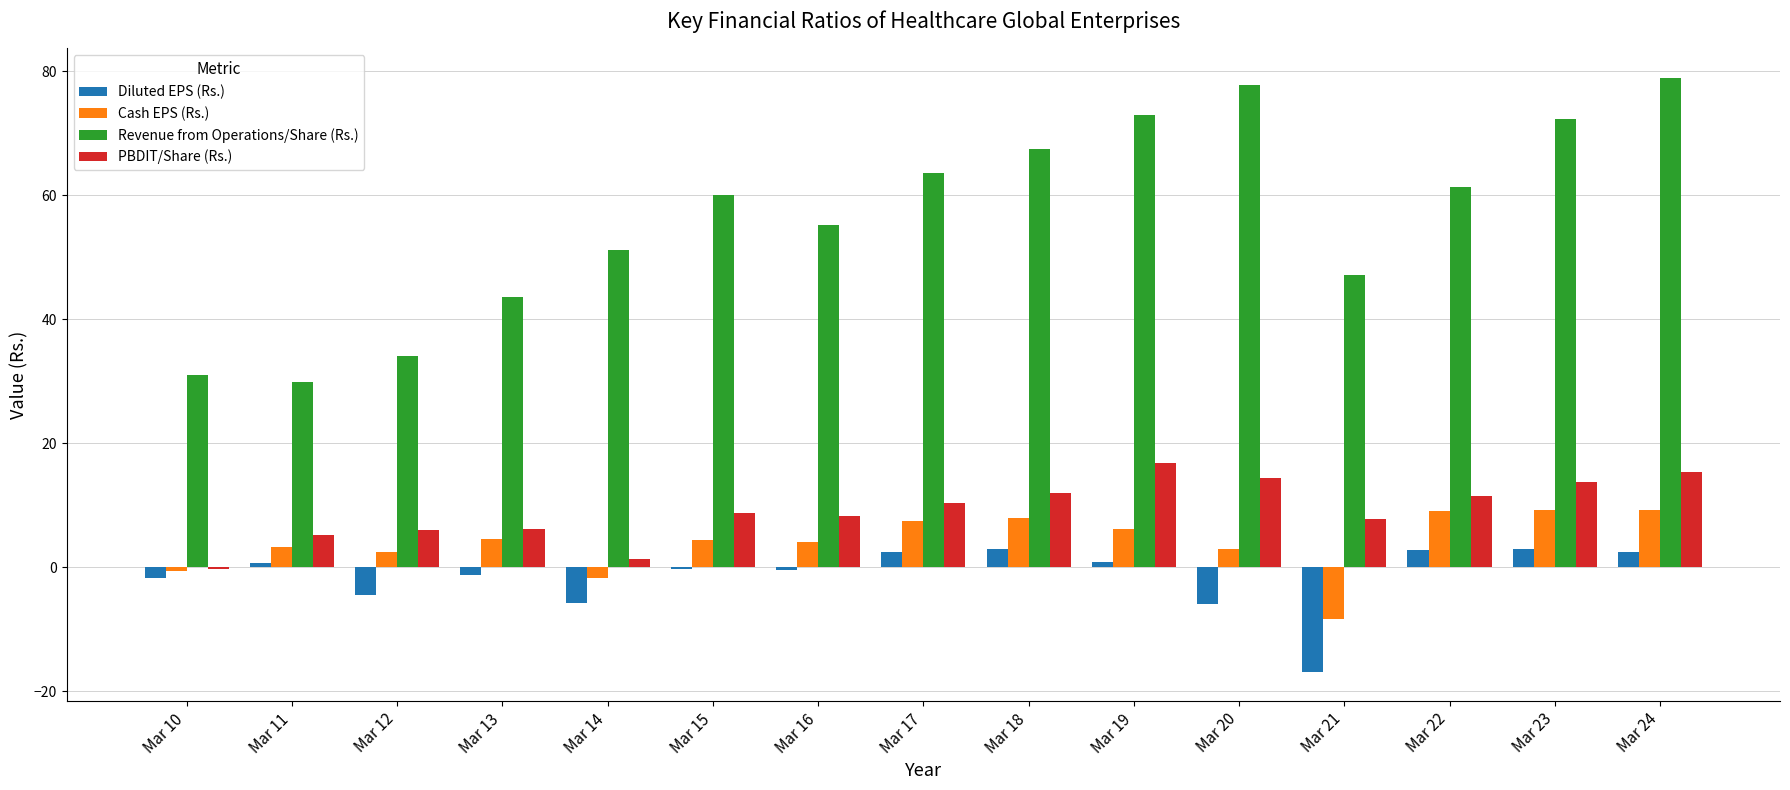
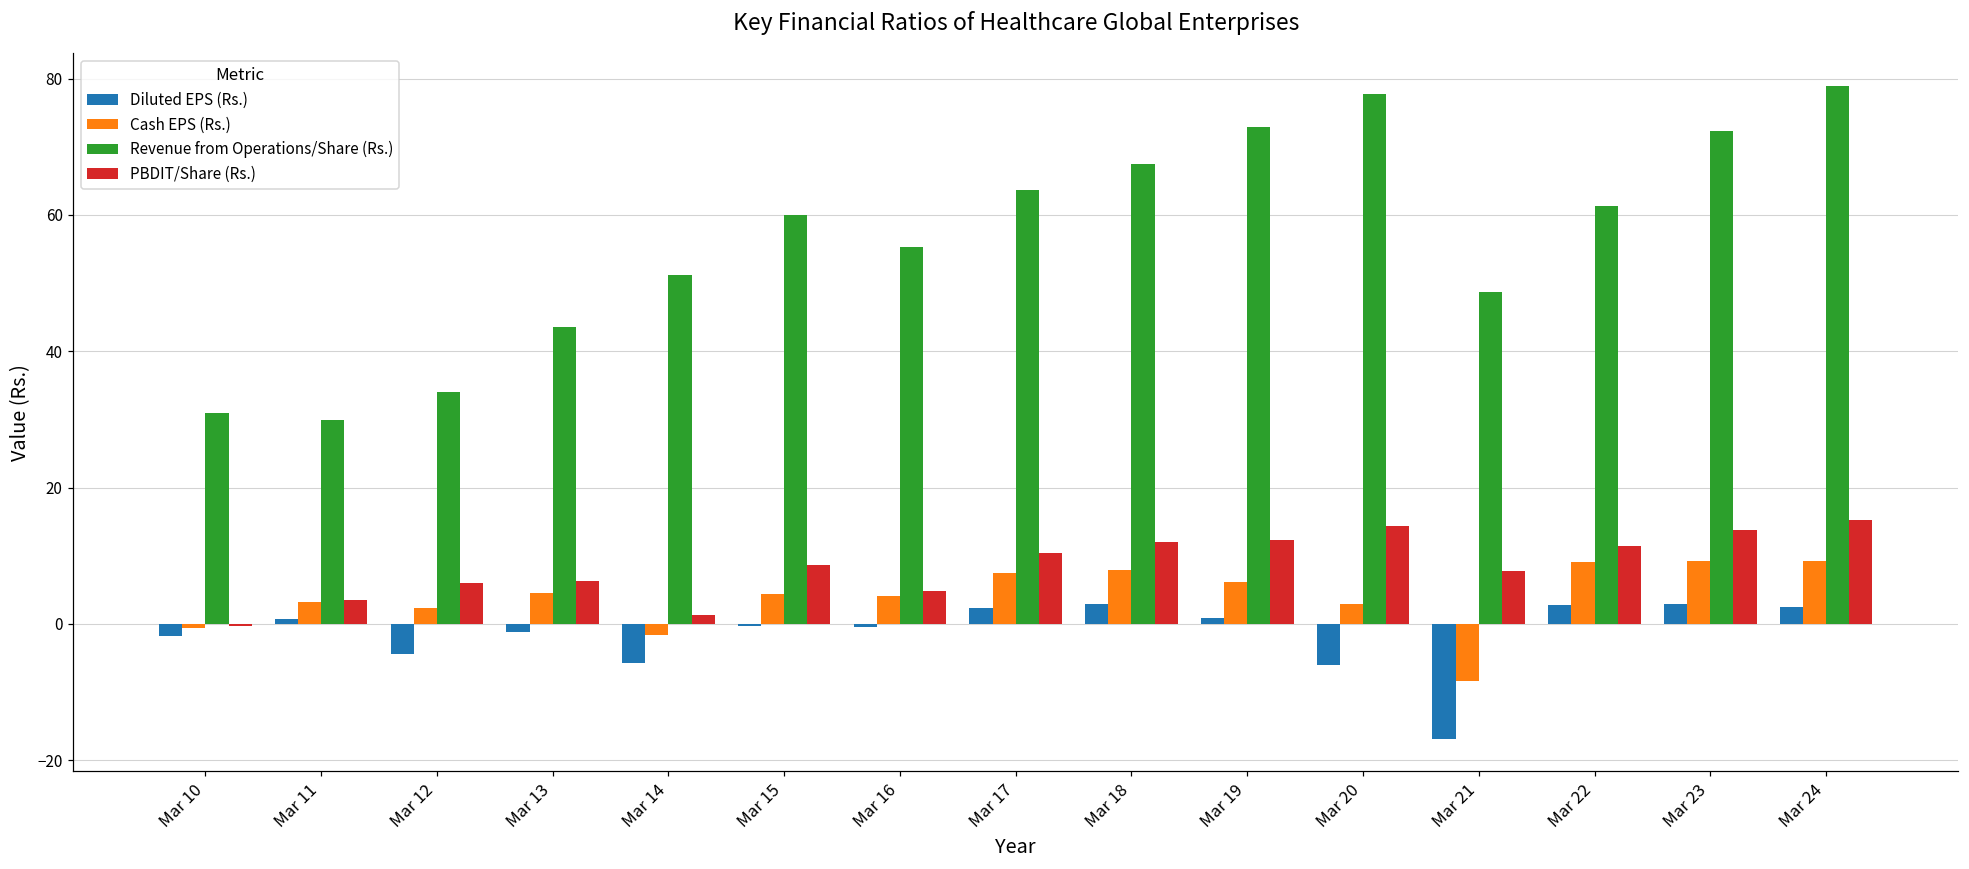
  {
    "Diluted EPS (Rs.)": {
      "Mar 10": -2,
      "Mar 11": 1,
      "Mar 12": -4,
      "Mar 13": -1,
      "Mar 14": -6,
      "Mar 17": 2,
      "Mar 18": 3,
      "Mar 19": 1,
      "Mar 20": -6,
      "Mar 21": -17,
      "Mar 22": 3,
      "Mar 23": 3,
      "Mar 24": 2
    },
    "Cash EPS (Rs.)": {
      "Mar 10": -1,
      "Mar 11": 3,
      "Mar 12": 2,
      "Mar 13": 4,
      "Mar 14": -2,
      "Mar 15": 4,
      "Mar 16": 4,
      "Mar 17": 7,
      "Mar 18": 8,
      "Mar 19": 6,
      "Mar 20": 3,
      "Mar 21": -8,
      "Mar 22": 9,
      "Mar 23": 9,
      "Mar 24": 9
    },
    "Revenue from Operations/Share (Rs.)": {
      "Mar 10": 31,
      "Mar 11": 30,
      "Mar 12": 34,
      "Mar 13": 44,
      "Mar 14": 51,
      "Mar 15": 60,
      "Mar 16": 55,
      "Mar 17": 64,
      "Mar 18": 68,
      "Mar 19": 73,
      "Mar 20": 78,
-     "Mar 21": 47,
+     "Mar 21": 49,
      "Mar 22": 61,
      "Mar 23": 72,
      "Mar 24": 79
    },
    "PBDIT/Share (Rs.)": {
-     "Mar 11": 5,
+     "Mar 11": 3,
      "Mar 12": 6,
      "Mar 13": 6,
      "Mar 14": 1,
      "Mar 15": 9,
-     "Mar 16": 8,
+     "Mar 16": 5,
      "Mar 17": 10,
      "Mar 18": 12,
-     "Mar 19": 17,
+     "Mar 19": 12,
      "Mar 20": 14,
      "Mar 21": 8,
      "Mar 22": 11,
      "Mar 23": 14,
      "Mar 24": 15
    }
  }
